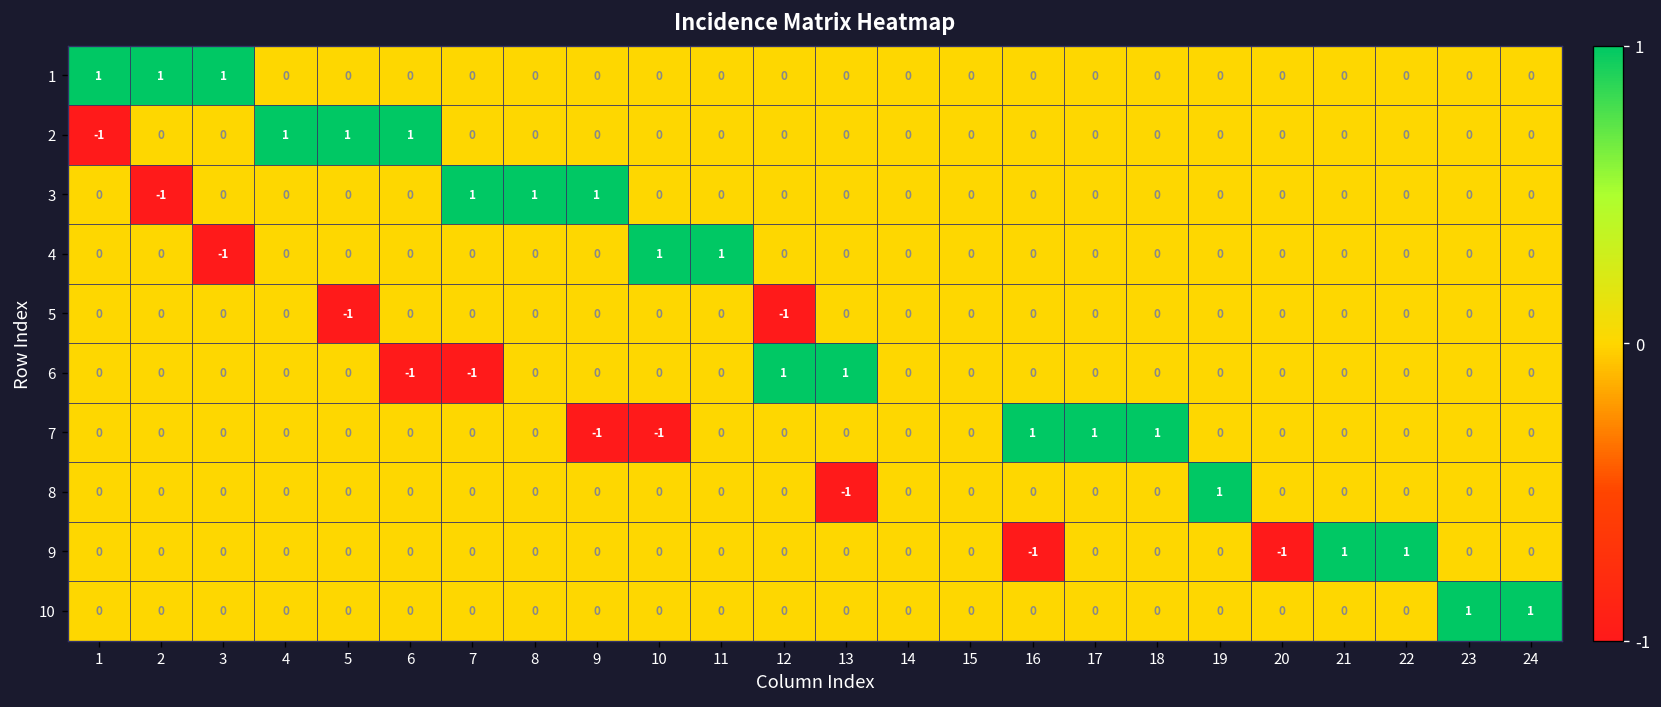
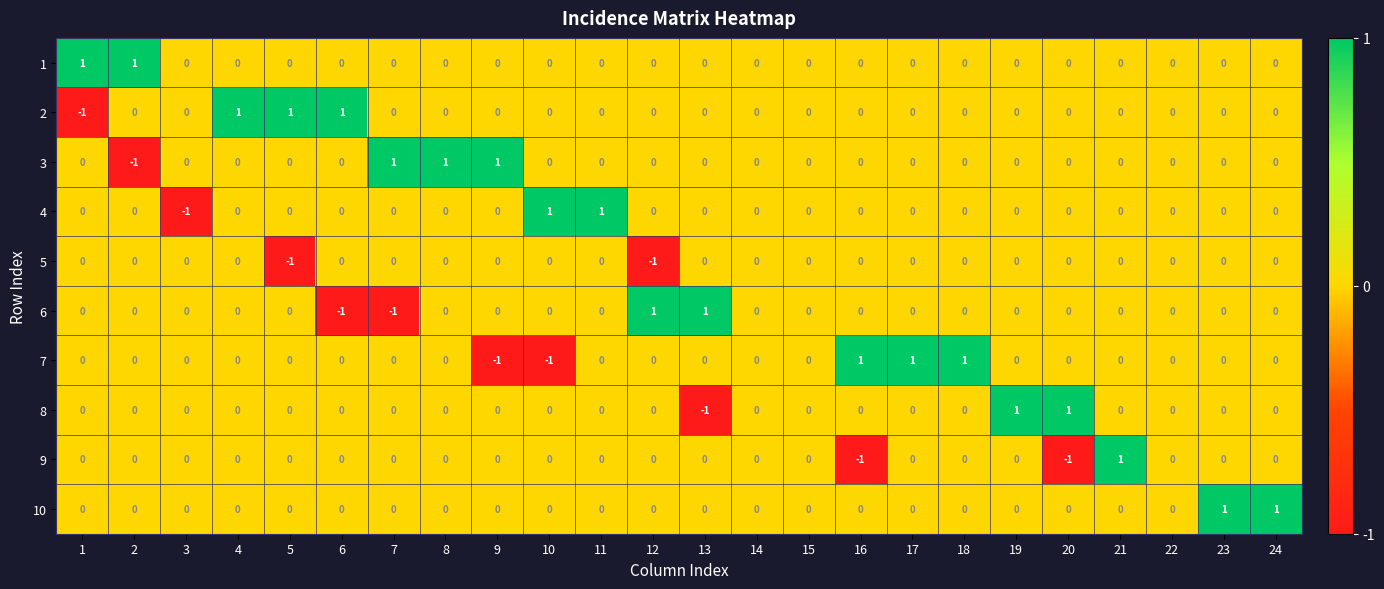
  {
    "1": {
      "1": 1,
      "2": 1,
-     "3": 1,
+     "3": 0,
      "4": 0,
      "5": 0,
      "6": 0,
      "7": 0,
      "8": 0,
      "9": 0,
      "10": 0,
      "11": 0,
      "12": 0,
      "13": 0,
      "14": 0,
      "15": 0,
      "16": 0,
      "17": 0,
      "18": 0,
      "19": 0,
      "20": 0,
      "21": 0,
      "22": 0,
      "23": 0,
      "24": 0
    },
    "8": {
      "1": 0,
      "2": 0,
      "3": 0,
      "4": 0,
      "5": 0,
      "6": 0,
      "7": 0,
      "8": 0,
      "9": 0,
      "10": 0,
      "11": 0,
      "12": 0,
      "13": -1,
      "14": 0,
      "15": 0,
      "16": 0,
      "17": 0,
      "18": 0,
      "19": 1,
-     "20": 0,
+     "20": 1,
      "21": 0,
      "22": 0,
      "23": 0,
      "24": 0
    },
    "9": {
      "1": 0,
      "2": 0,
      "3": 0,
      "4": 0,
      "5": 0,
      "6": 0,
      "7": 0,
      "8": 0,
      "9": 0,
      "10": 0,
      "11": 0,
      "12": 0,
      "13": 0,
      "14": 0,
      "15": 0,
      "16": -1,
      "17": 0,
      "18": 0,
      "19": 0,
      "20": -1,
      "21": 1,
-     "22": 1,
+     "22": 0,
      "23": 0,
      "24": 0
    }
  }
